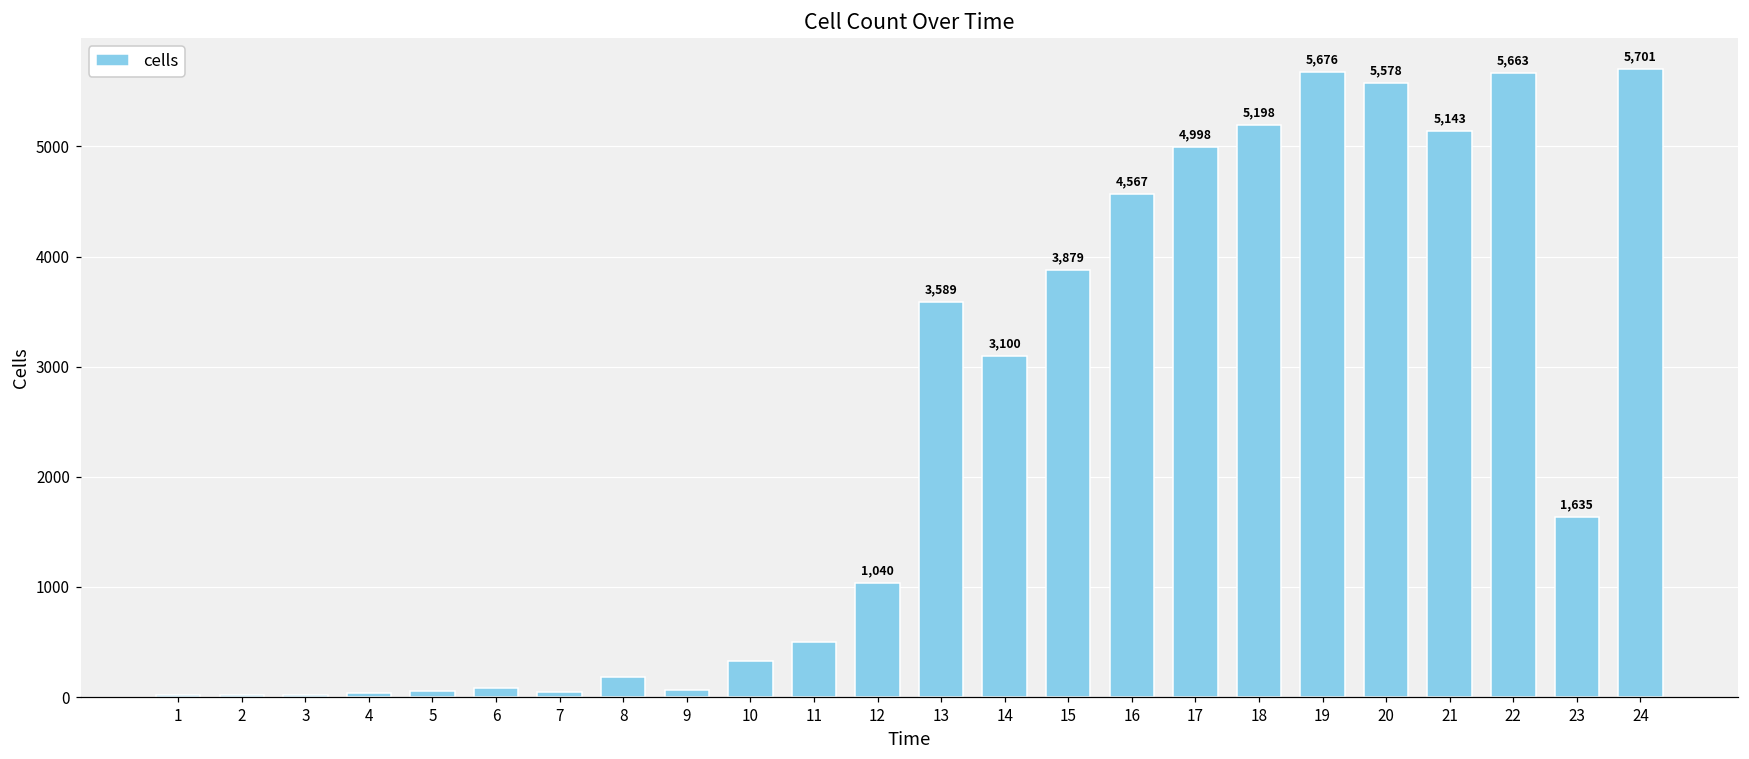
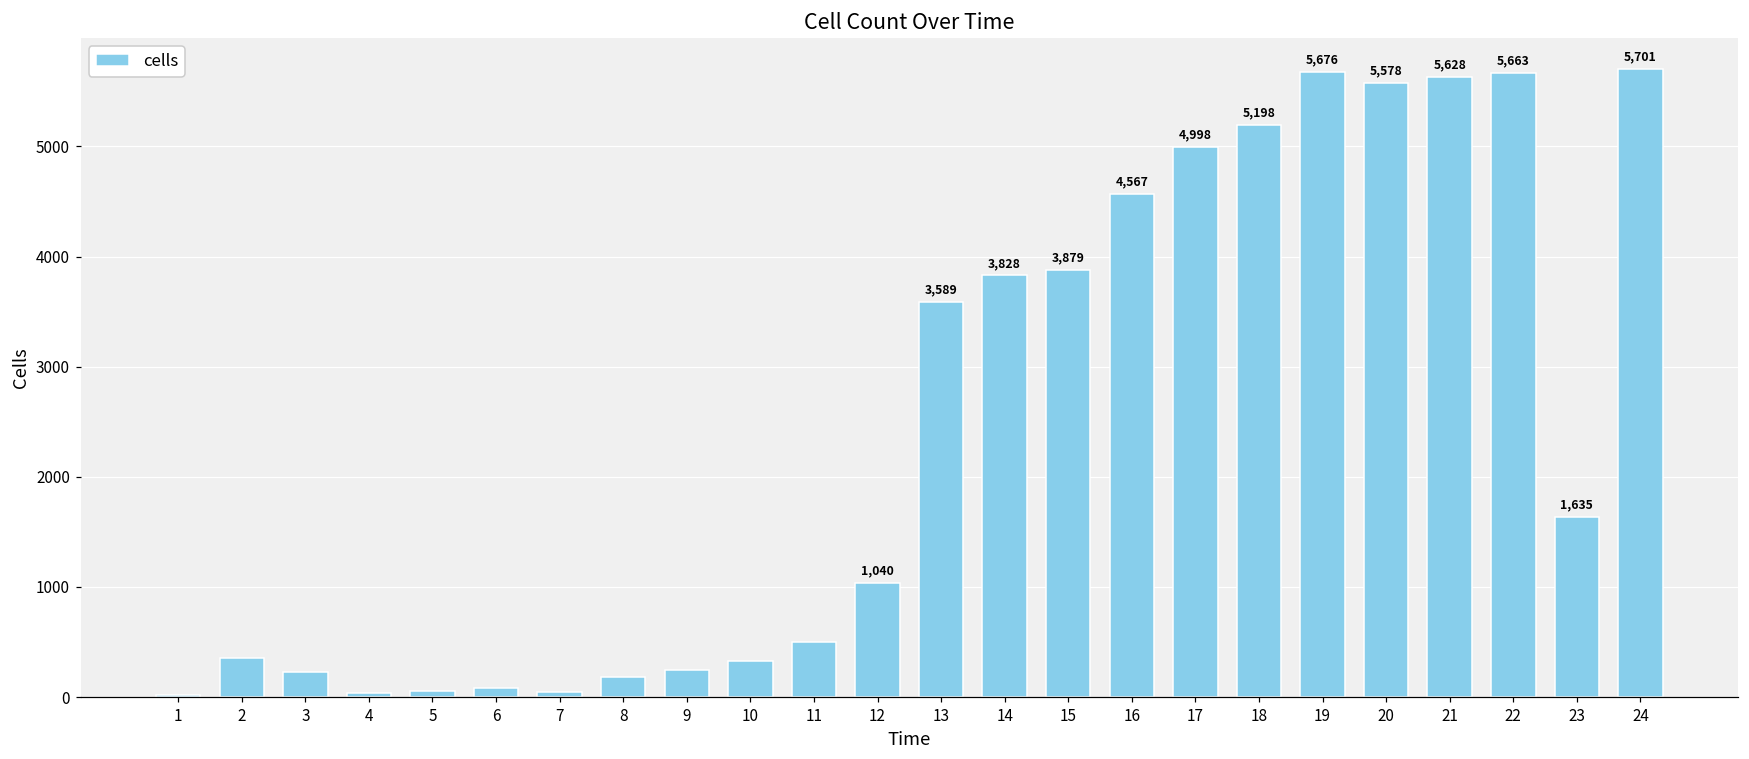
  {
-   "2": "20",
-   "3": "20",
-   "9": "70",
+   "2": "360",
+   "3": "220",
+   "9": "250",
    "12": "1,040",
    "13": "3,589",
-   "14": "3,100",
+   "14": "3,828",
    "15": "3,879",
    "16": "4,567",
    "17": "4,998",
    "18": "5,198",
    "19": "5,676",
    "20": "5,578",
-   "21": "5,143",
+   "21": "5,628",
    "22": "5,663",
    "23": "1,635",
    "24": "5,701"
  }
